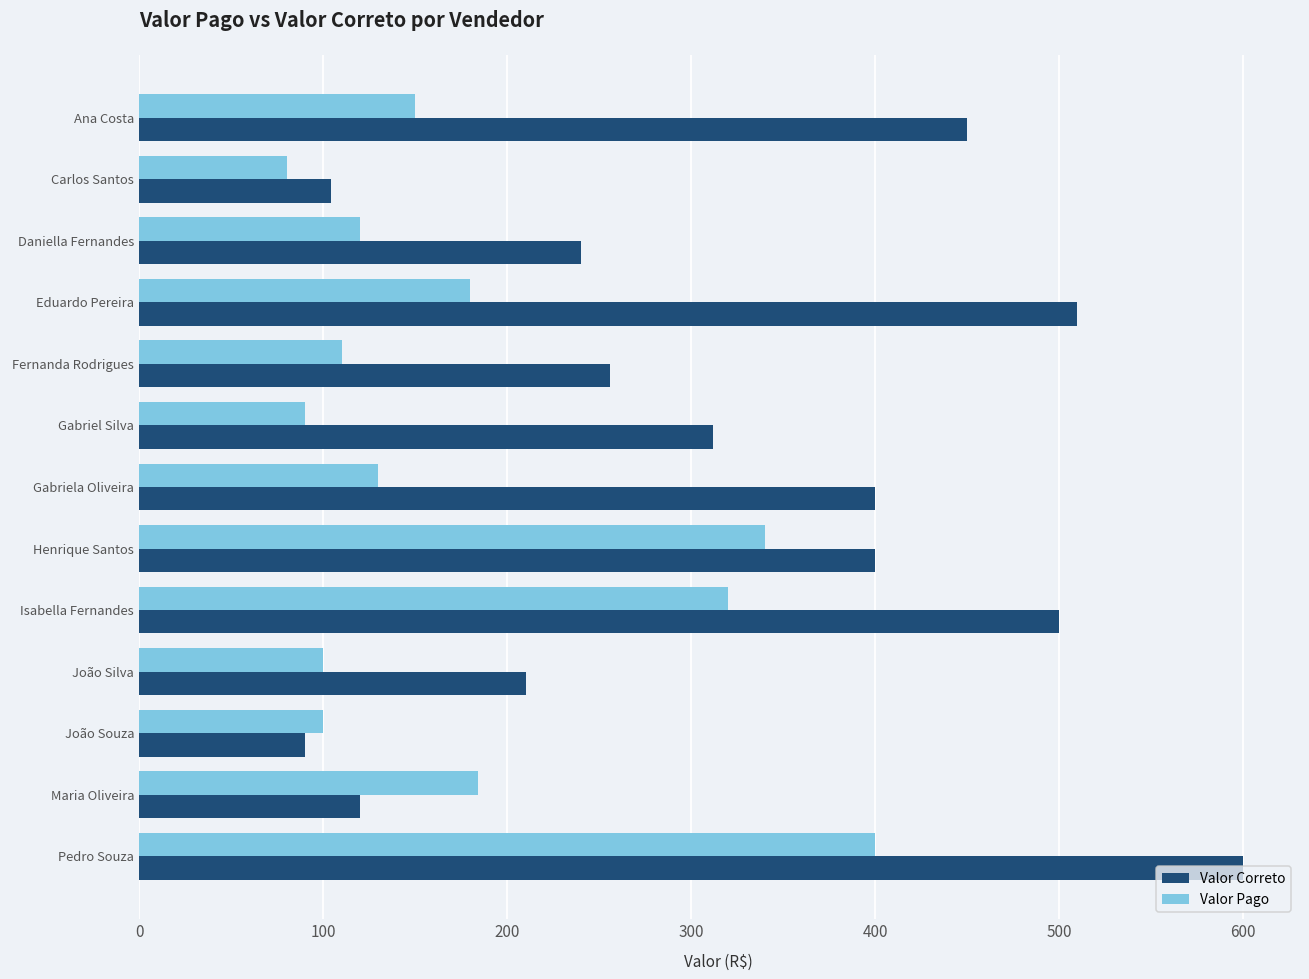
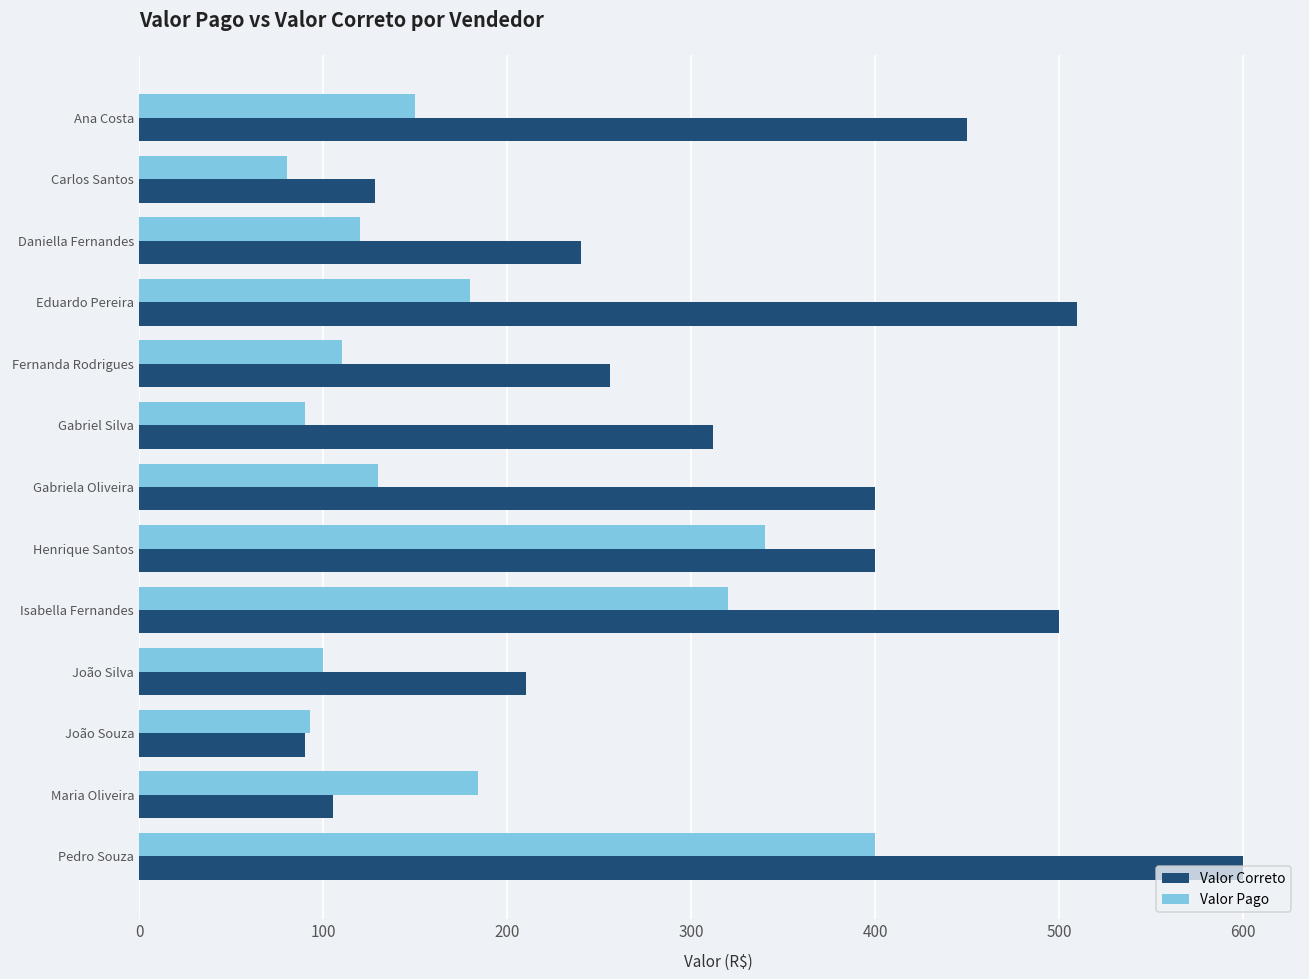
  {
    "Valor Correto": {
      "Ana Costa": 450,
-     "Carlos Santos": 104,
+     "Carlos Santos": 128,
      "Daniella Fernandes": 240,
      "Eduardo Pereira": 510,
      "Fernanda Rodrigues": 256,
      "Gabriel Silva": 312,
      "Gabriela Oliveira": 400,
      "Henrique Santos": 400,
      "Isabella Fernandes": 500,
      "João Silva": 210,
      "João Souza": 90,
-     "Maria Oliveira": 120
+     "Maria Oliveira": 105
    },
    "Valor Pago": {
      "Ana Costa": 150,
      "Carlos Santos": 80,
      "Daniella Fernandes": 120,
      "Eduardo Pereira": 180,
      "Fernanda Rodrigues": 110,
      "Gabriel Silva": 90,
      "Gabriela Oliveira": 130,
      "Henrique Santos": 340,
      "Isabella Fernandes": 320,
      "João Silva": 100,
-     "João Souza": 100,
+     "João Souza": 93,
      "Maria Oliveira": 184,
      "Pedro Souza": 400
    }
  }
